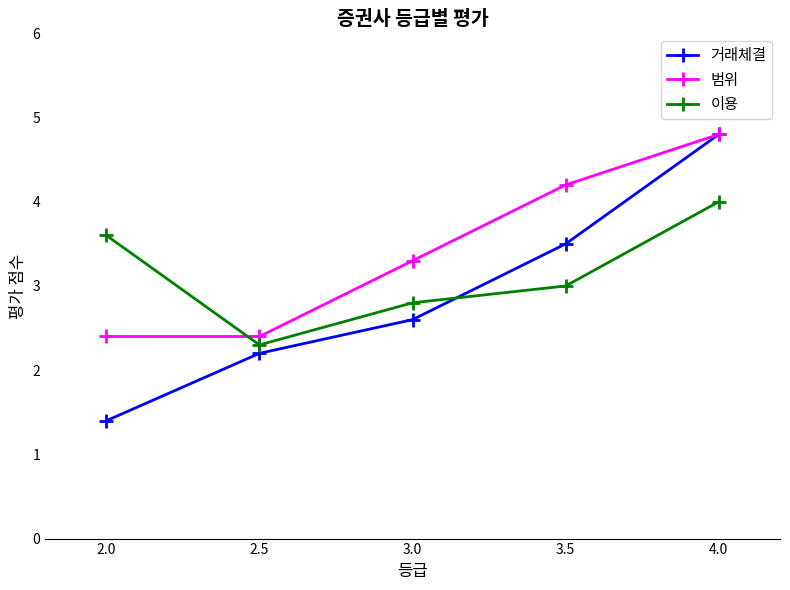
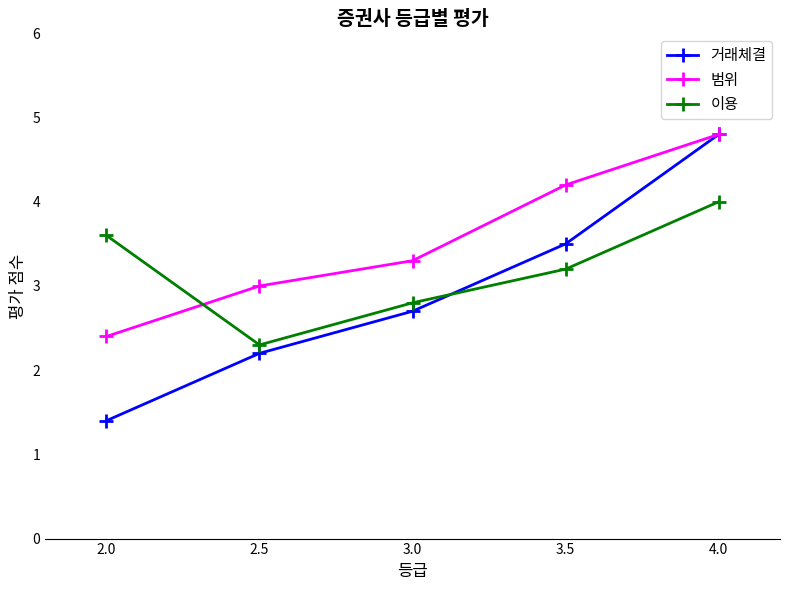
  {
    "거래체결": {
      "2.0": 1.4,
      "2.5": 2.2,
-     "3.0": 2.6,
+     "3.0": 2.7,
      "3.5": 3.5
    },
    "범위": {
      "2.0": 2.4,
-     "2.5": 2.4,
+     "2.5": 3.0,
      "3.0": 3.3,
      "3.5": 4.2
    },
    "이용": {
      "2.0": 3.6,
      "2.5": 2.3,
      "3.0": 2.8,
-     "3.5": 3.0,
+     "3.5": 3.2,
      "4.0": 4.0
    }
  }
